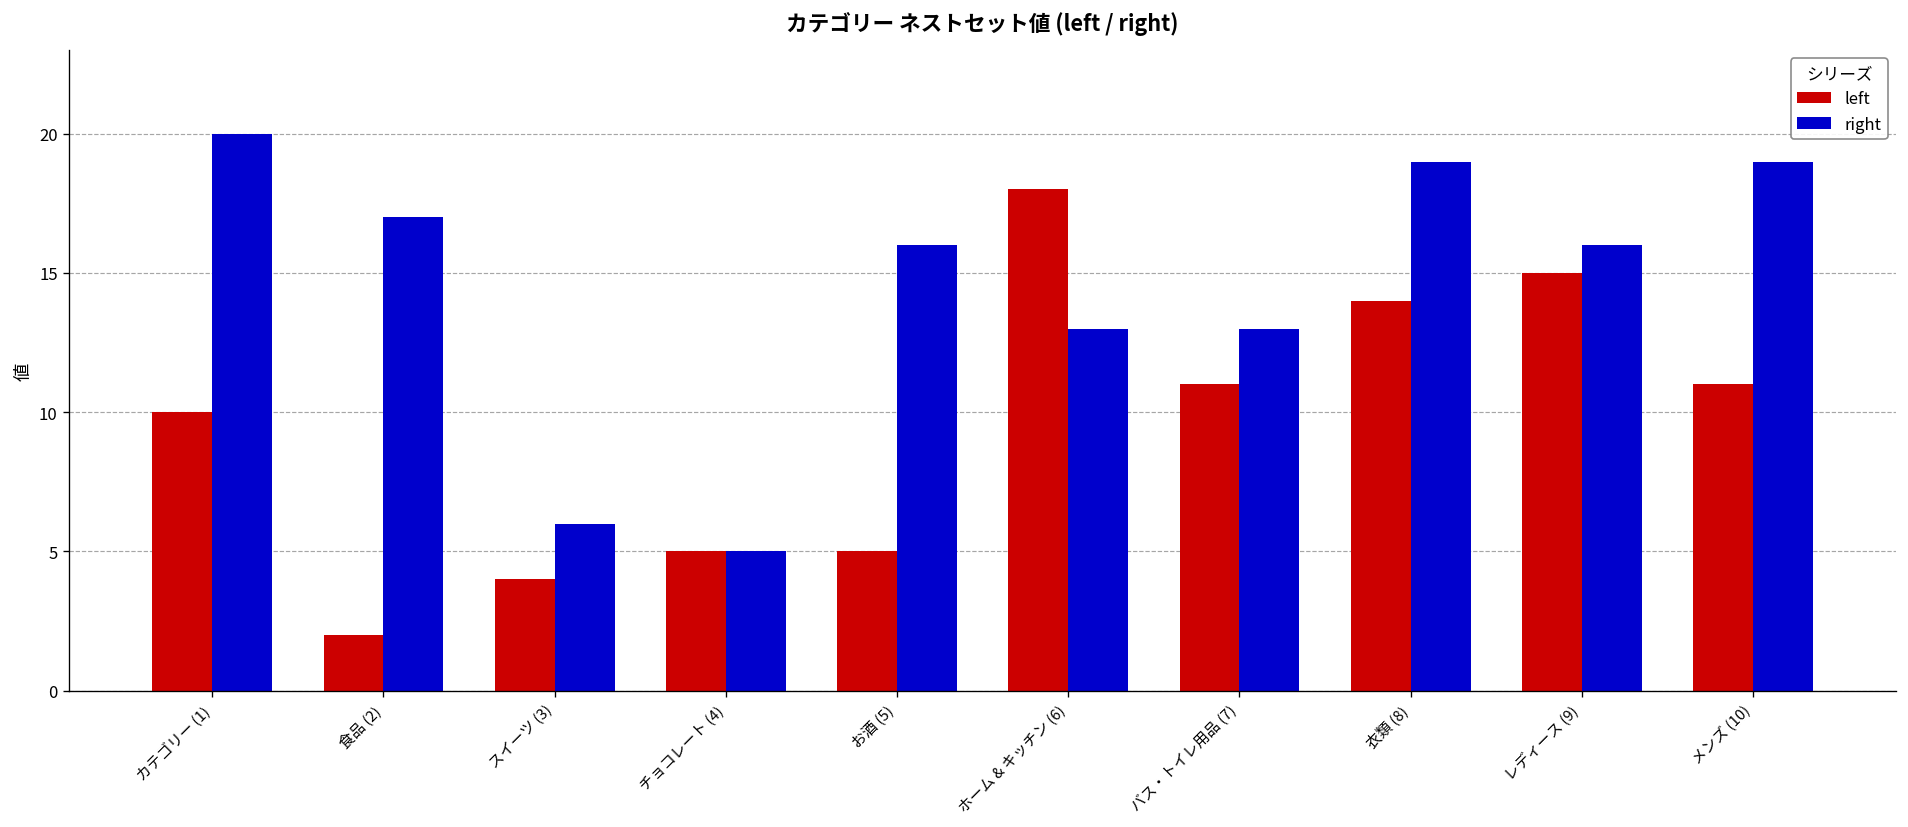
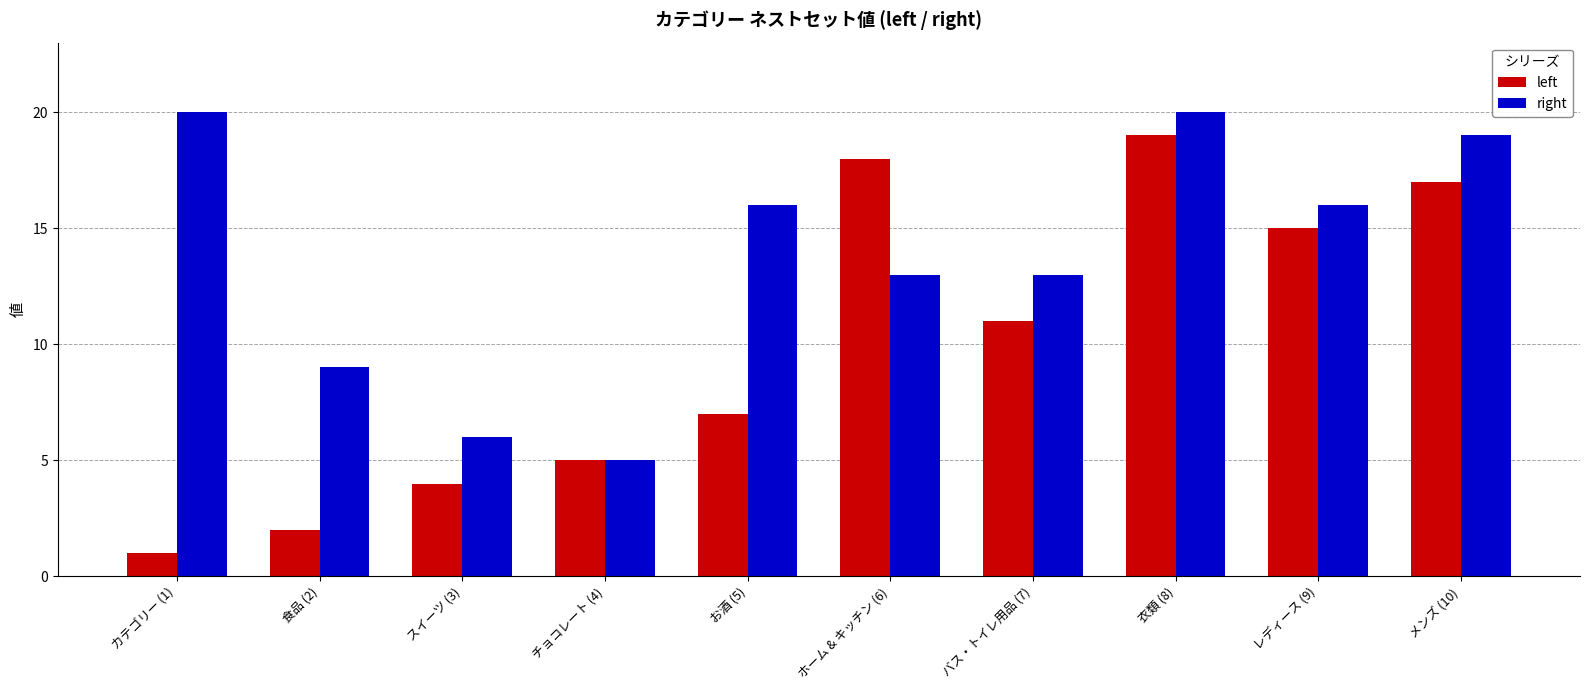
  {
    "left": {
-     "カテゴリー (1)": 10,
+     "カテゴリー (1)": 1,
      "食品 (2)": 2,
      "スイーツ (3)": 4,
      "チョコレート (4)": 5,
-     "お酒 (5)": 5,
+     "お酒 (5)": 7,
      "ホーム & キッチン (6)": 18,
      "バス・トイレ用品 (7)": 11,
-     "衣類 (8)": 14,
+     "衣類 (8)": 19,
      "レディース (9)": 15,
-     "メンズ (10)": 11
+     "メンズ (10)": 17
    },
    "right": {
      "カテゴリー (1)": 20,
-     "食品 (2)": 17,
+     "食品 (2)": 9,
      "スイーツ (3)": 6,
      "チョコレート (4)": 5,
      "お酒 (5)": 16,
      "ホーム & キッチン (6)": 13,
      "バス・トイレ用品 (7)": 13,
-     "衣類 (8)": 19,
+     "衣類 (8)": 20,
      "レディース (9)": 16,
      "メンズ (10)": 19
    }
  }
